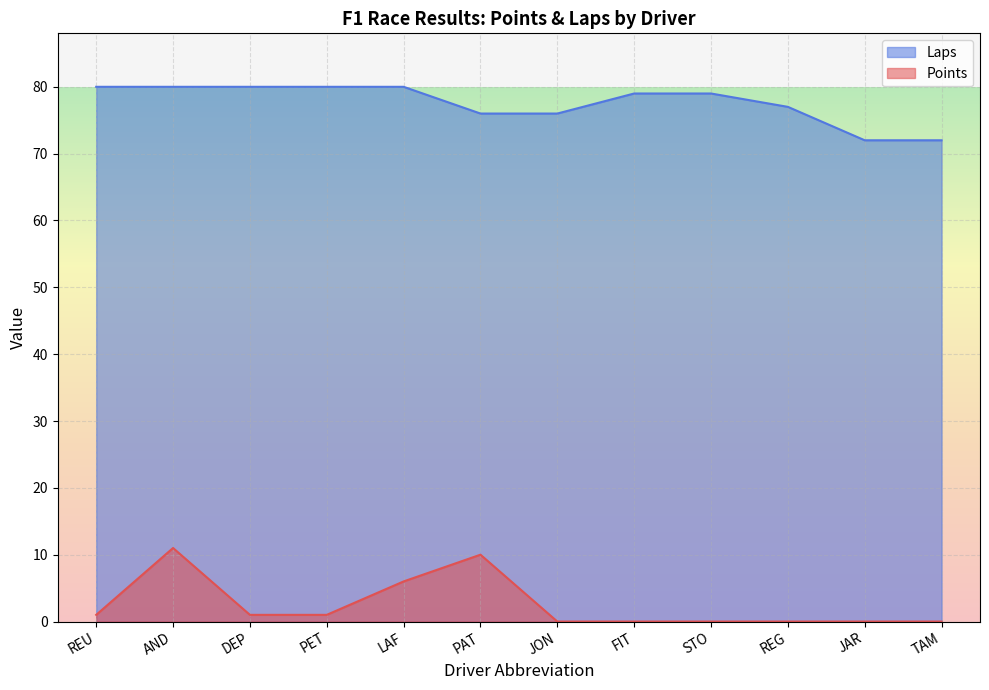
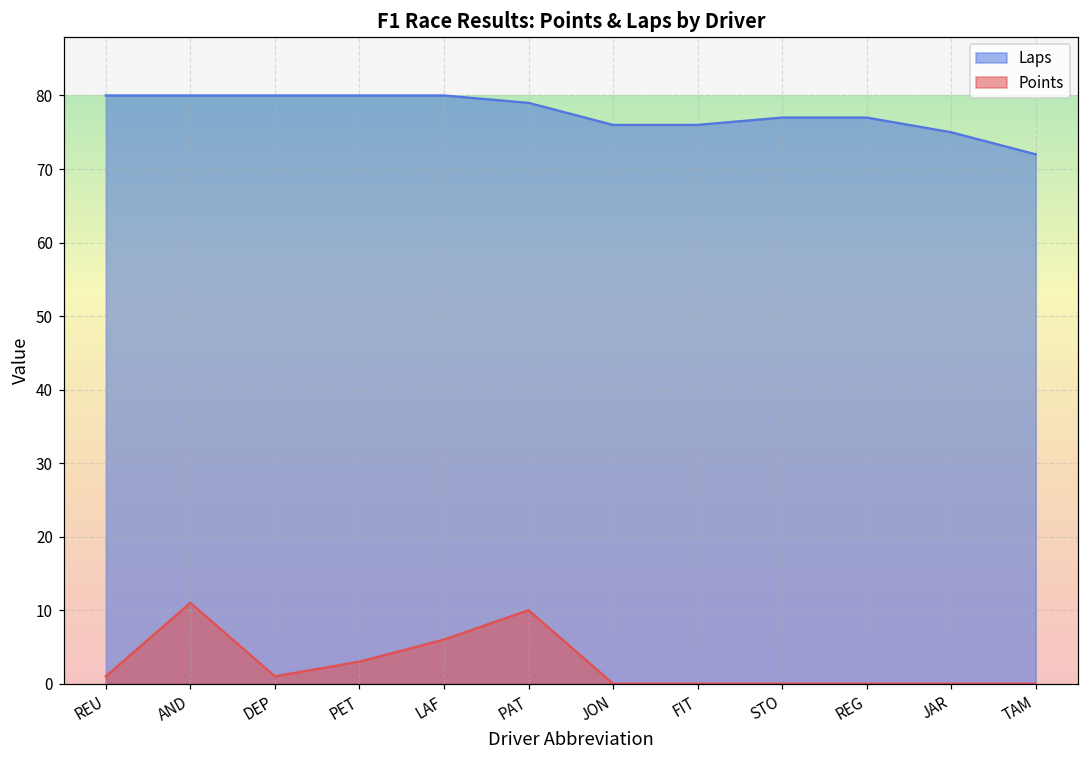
  {
    "Laps": {
      "REU": 80,
      "AND": 80,
      "DEP": 80,
      "PET": 80,
      "LAF": 80,
-     "PAT": 76,
+     "PAT": 79,
      "JON": 76,
-     "FIT": 79,
-     "STO": 79,
+     "FIT": 76,
+     "STO": 77,
      "REG": 77,
-     "JAR": 72,
+     "JAR": 75,
      "TAM": 72
    },
    "Points": {
      "REU": 1,
      "AND": 11,
      "DEP": 1,
-     "PET": 1,
+     "PET": 3,
      "LAF": 6,
      "PAT": 10,
      "JON": 0,
      "FIT": 0,
      "STO": 0,
      "REG": 0,
      "JAR": 0,
      "TAM": 0
    }
  }
